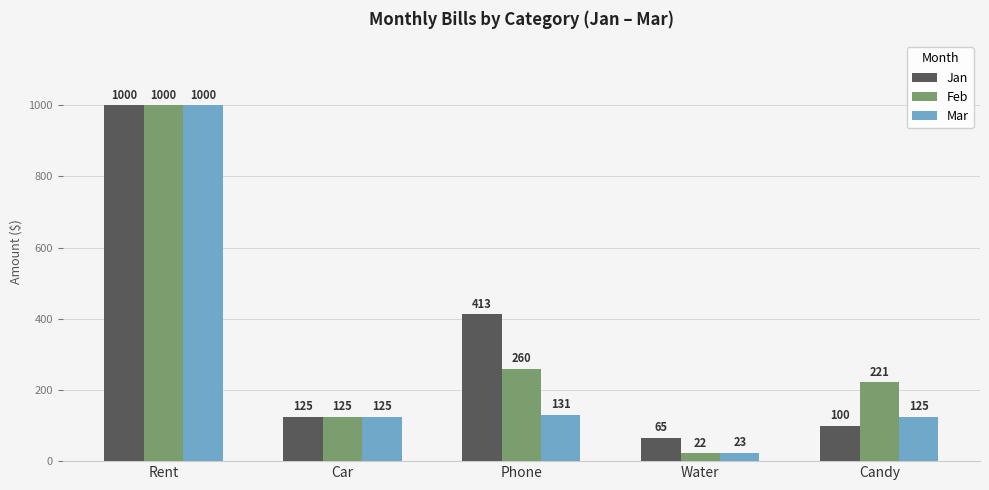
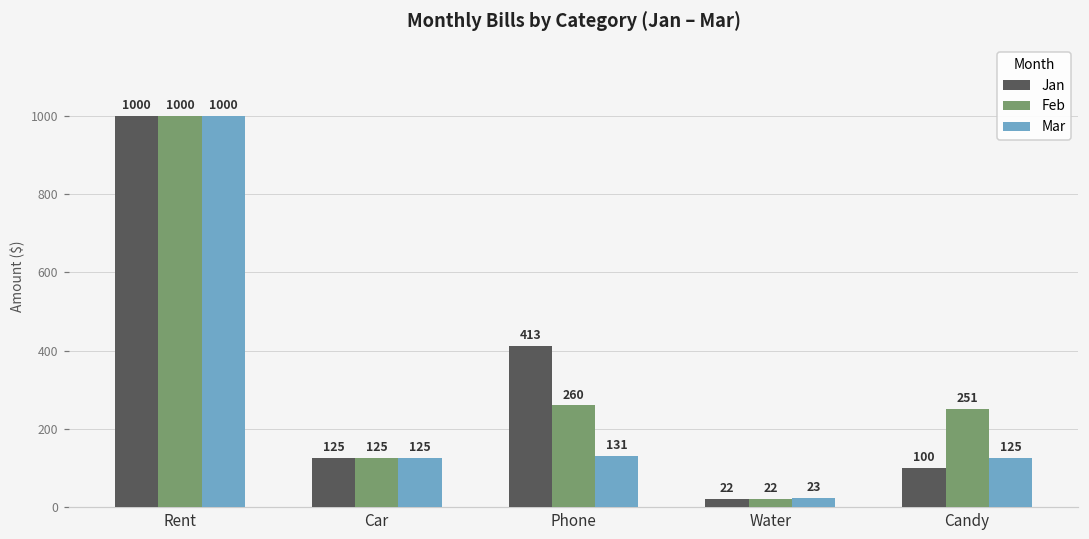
  {
    "Jan": {
      "Rent": 1000,
      "Car": 125,
      "Phone": 413,
-     "Water": 65,
+     "Water": 22,
      "Candy": 100
    },
    "Feb": {
      "Rent": 1000,
      "Car": 125,
      "Phone": 260,
      "Water": 22,
-     "Candy": 221
+     "Candy": 251
    },
    "Mar": {
      "Rent": 1000,
      "Car": 125,
      "Phone": 131,
      "Water": 23,
      "Candy": 125
    }
  }
